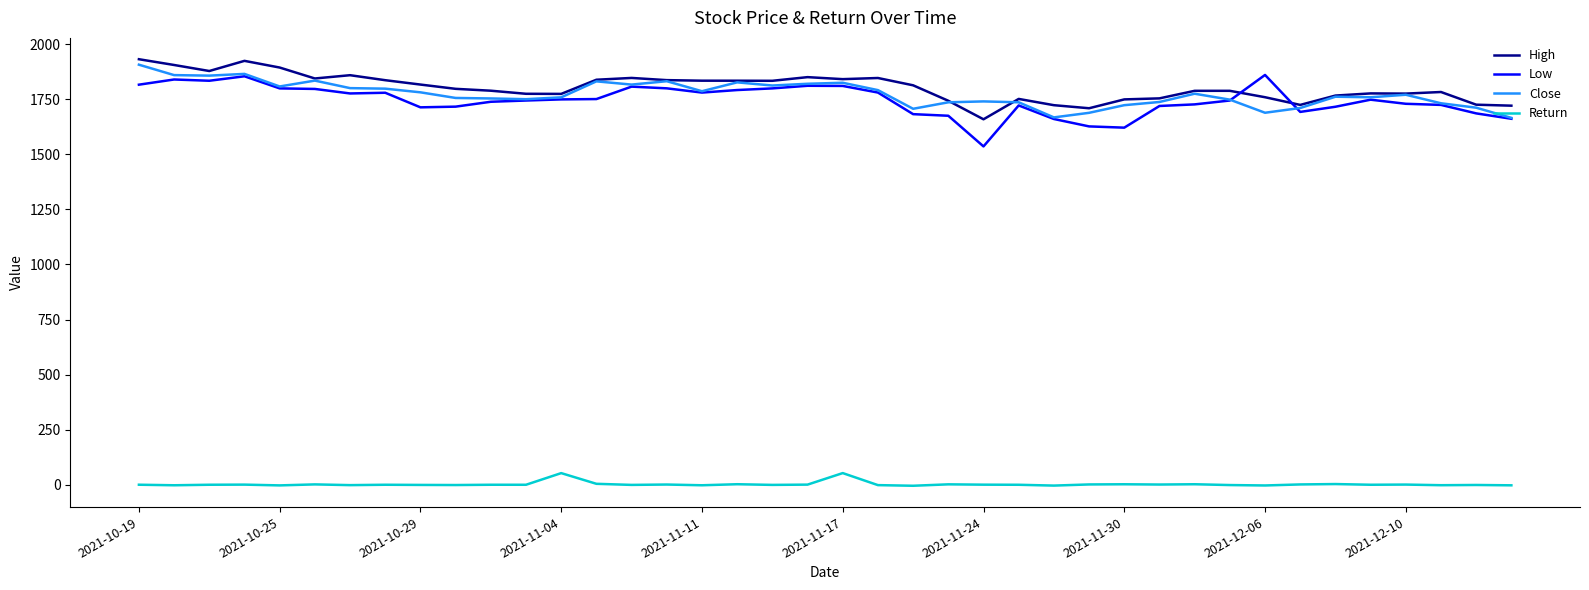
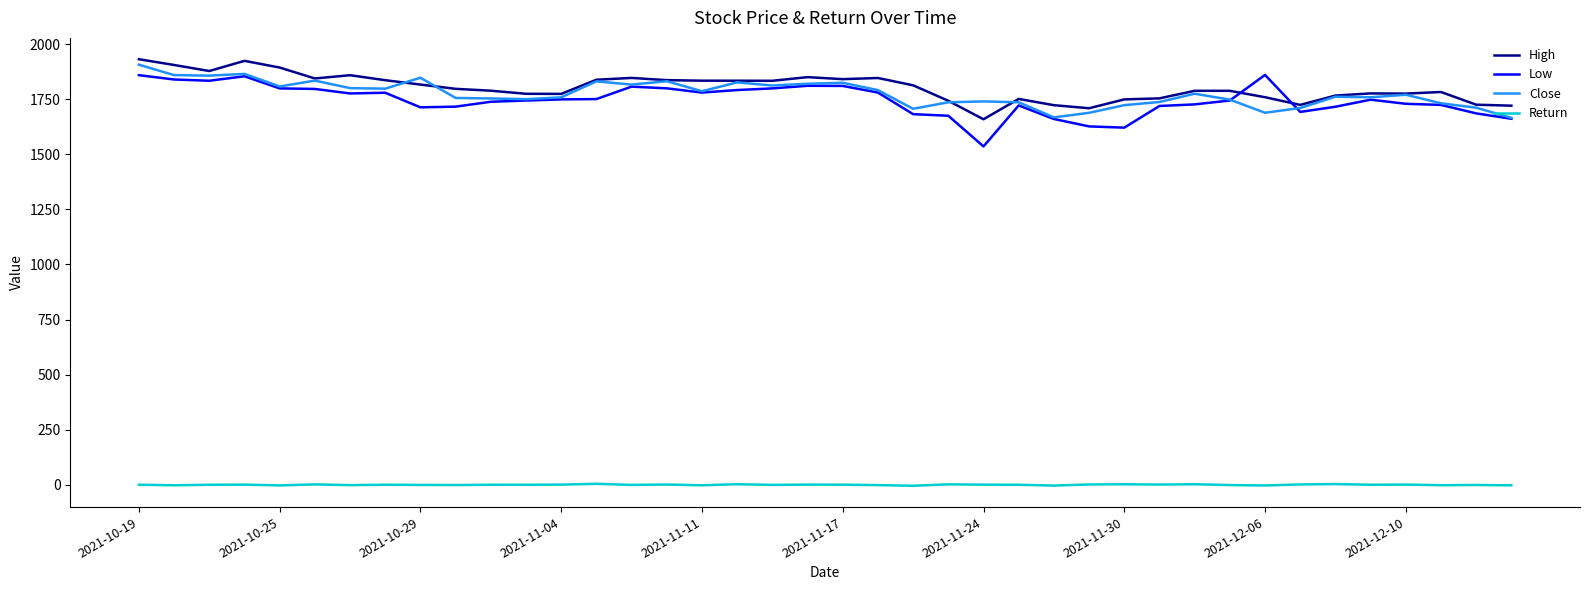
  {
    "High": {
      "2021-10-19": 1930,
      "2021-10-25": 1890,
      "2021-10-29": 1820,
      "2021-11-04": 1770,
      "2021-11-11": 1830,
      "2021-11-17": 1840,
      "2021-11-24": 1660,
      "2021-11-30": 1750,
      "2021-12-06": 1760
    },
    "Low": {
-     "2021-10-19": 1820,
+     "2021-10-19": 1860,
      "2021-10-29": 1710,
      "2021-11-17": 1810,
      "2021-11-24": 1540,
      "2021-11-30": 1620,
      "2021-12-06": 1860,
      "2021-12-10": 1730
    },
    "Close": {
      "2021-10-19": 1910,
-     "2021-10-29": 1780,
+     "2021-10-29": 1850,
      "2021-11-17": 1820,
      "2021-11-24": 1740,
      "2021-11-30": 1720,
      "2021-12-06": 1690
    },
    "Return": {
      "2021-10-19": 0,
      "2021-10-25": 0,
      "2021-10-29": 0,
-     "2021-11-04": 50,
+     "2021-11-04": 0,
      "2021-11-11": 0,
-     "2021-11-17": 50,
+     "2021-11-17": 0,
      "2021-11-24": 0,
      "2021-11-30": 0,
      "2021-12-06": 0,
      "2021-12-10": 0
    }
  }
